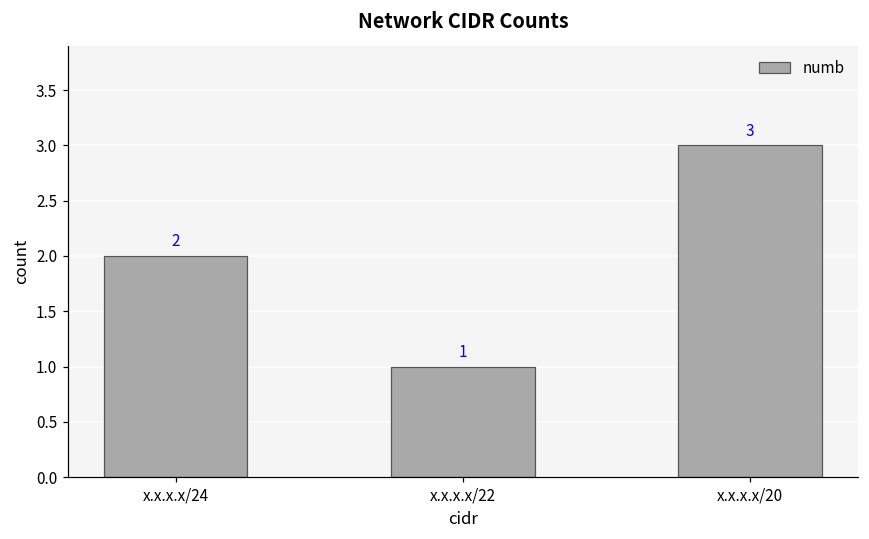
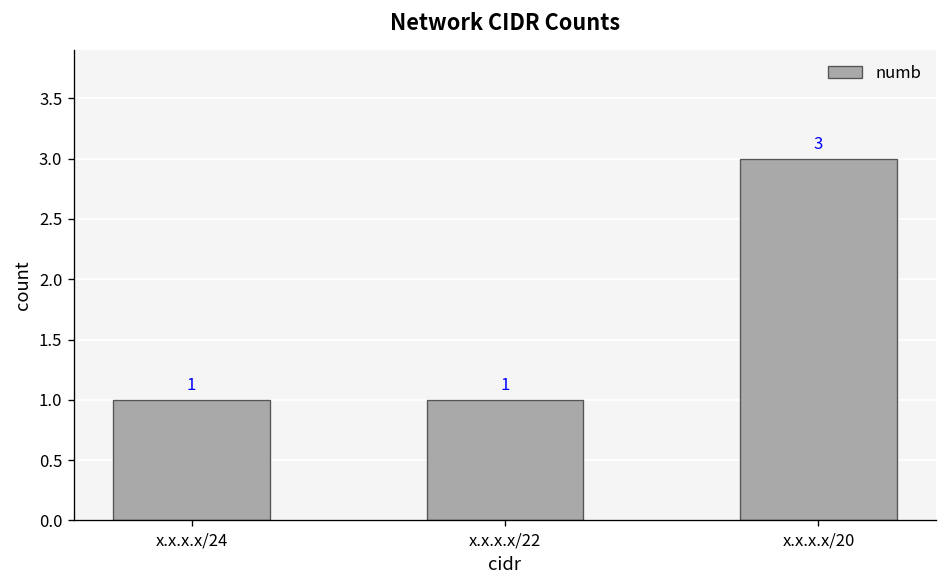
  {
-   "x.x.x.x/24": 2,
+   "x.x.x.x/24": 1,
    "x.x.x.x/22": 1,
    "x.x.x.x/20": 3
  }
